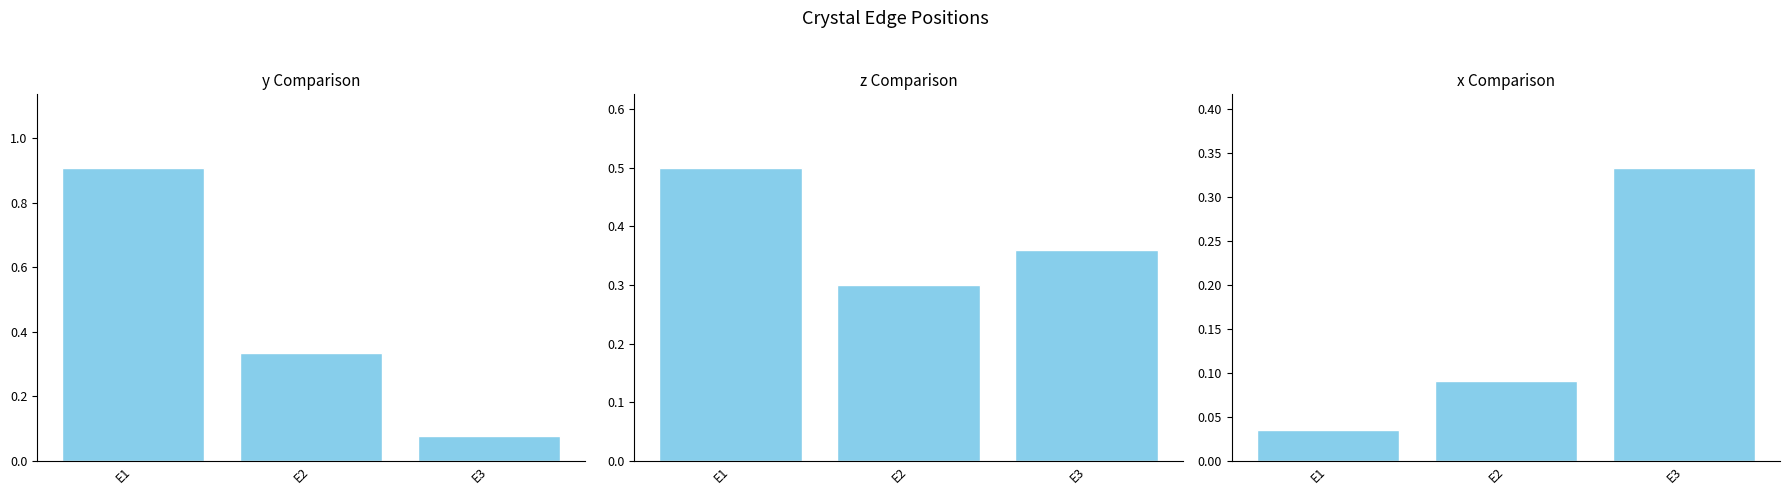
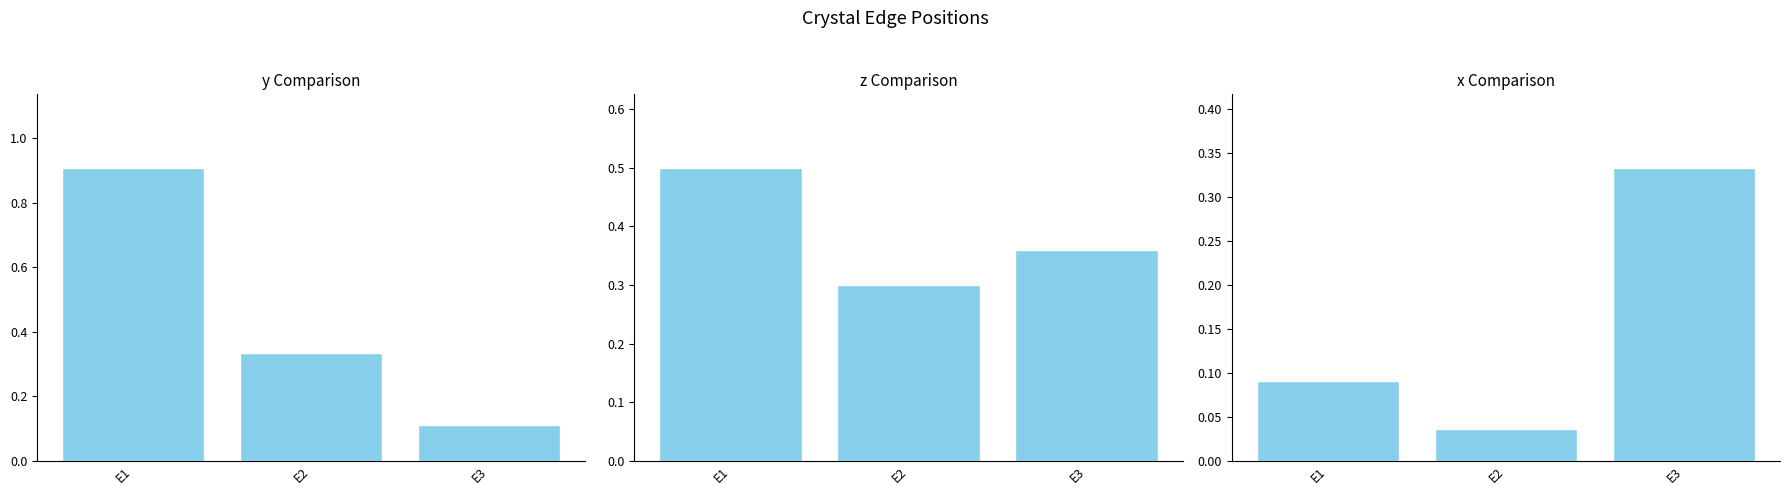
  {
    "y Comparison": {
      "E1": 0.91,
      "E2": 0.33,
-     "E3": 0.08
+     "E3": 0.11
    },
    "z Comparison": {
      "E1": 0.50,
      "E2": 0.30,
      "E3": 0.36
    },
    "x Comparison": {
-     "E1": 0.03,
-     "E2": 0.09,
+     "E1": 0.09,
+     "E2": 0.04,
      "E3": 0.33
    }
  }
